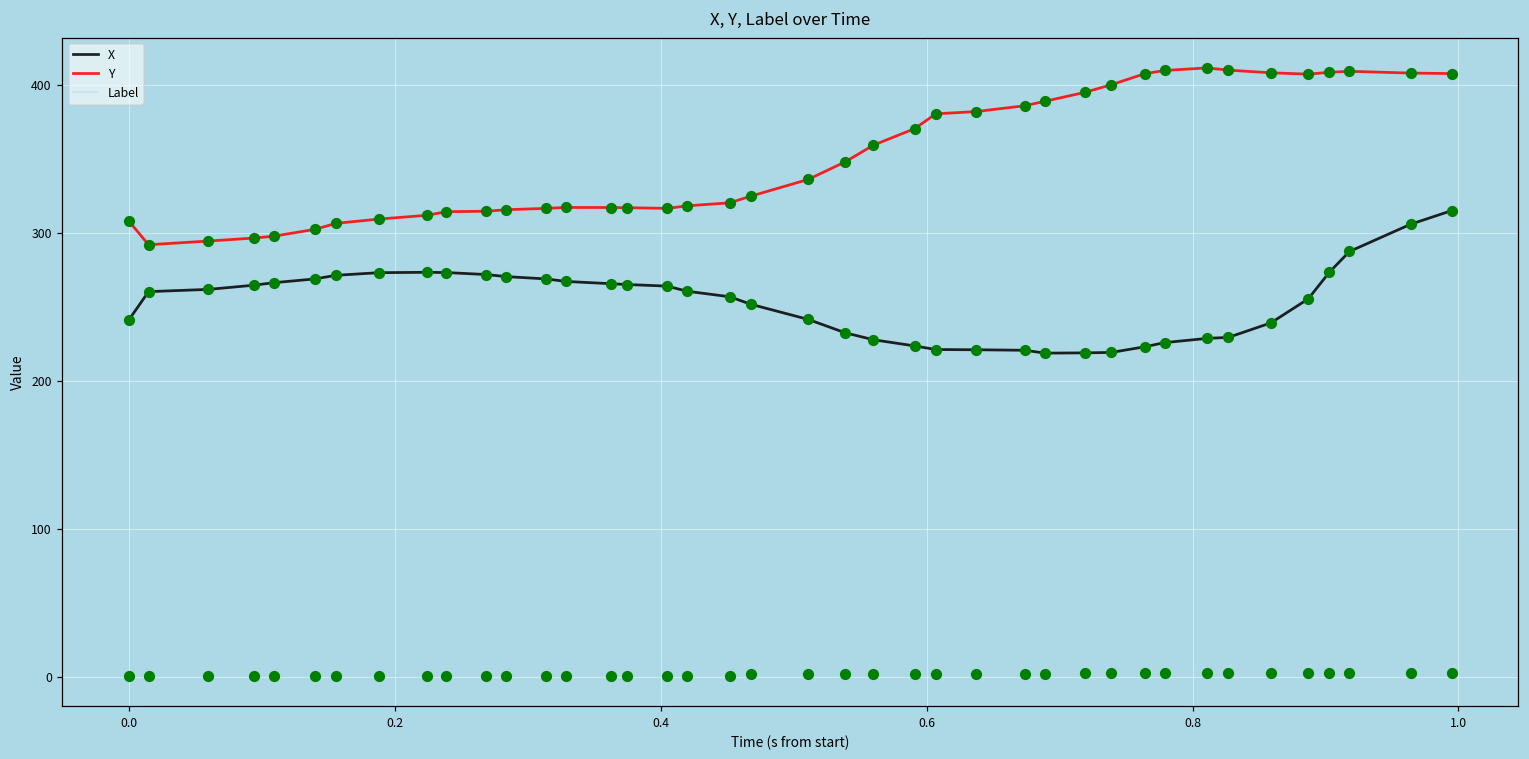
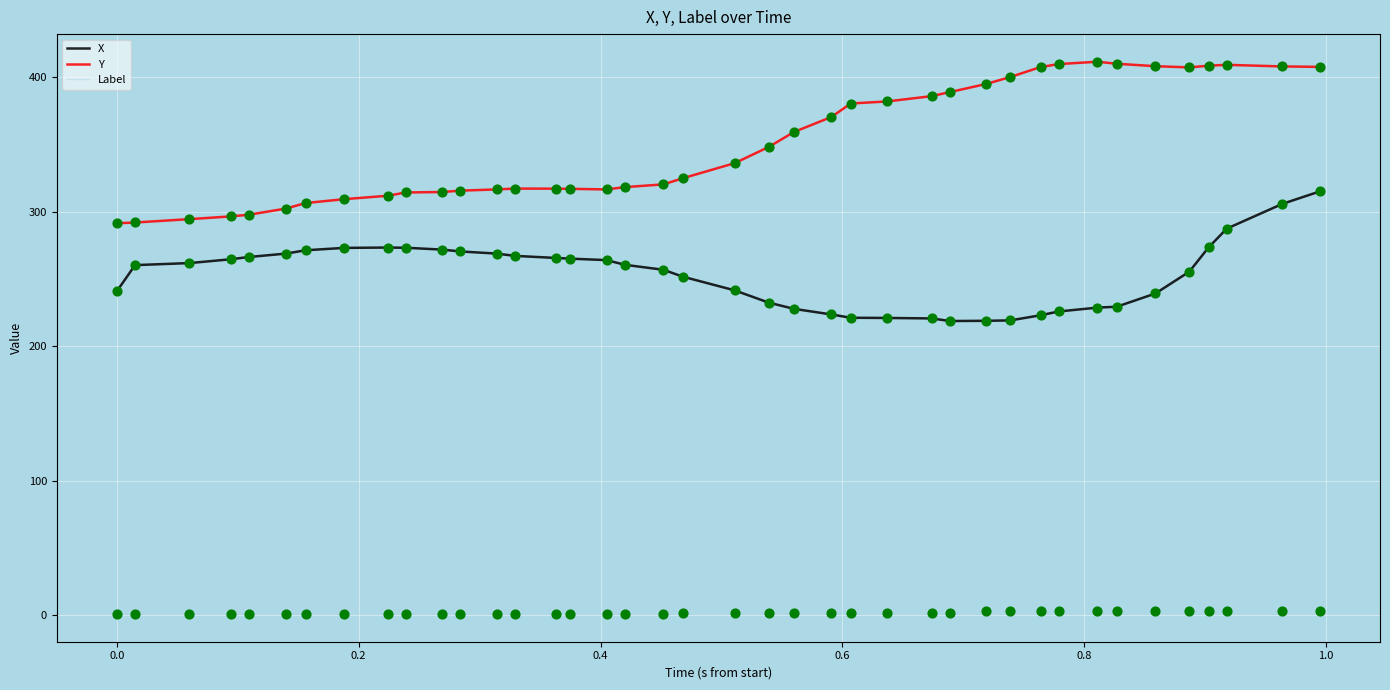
  {
    "X": {
      "0.0": 241
    },
    "Y": {
-     "0.0": 308
+     "0.0": 292
    },
    "Label": {
      "0.0": 1
    }
  }
